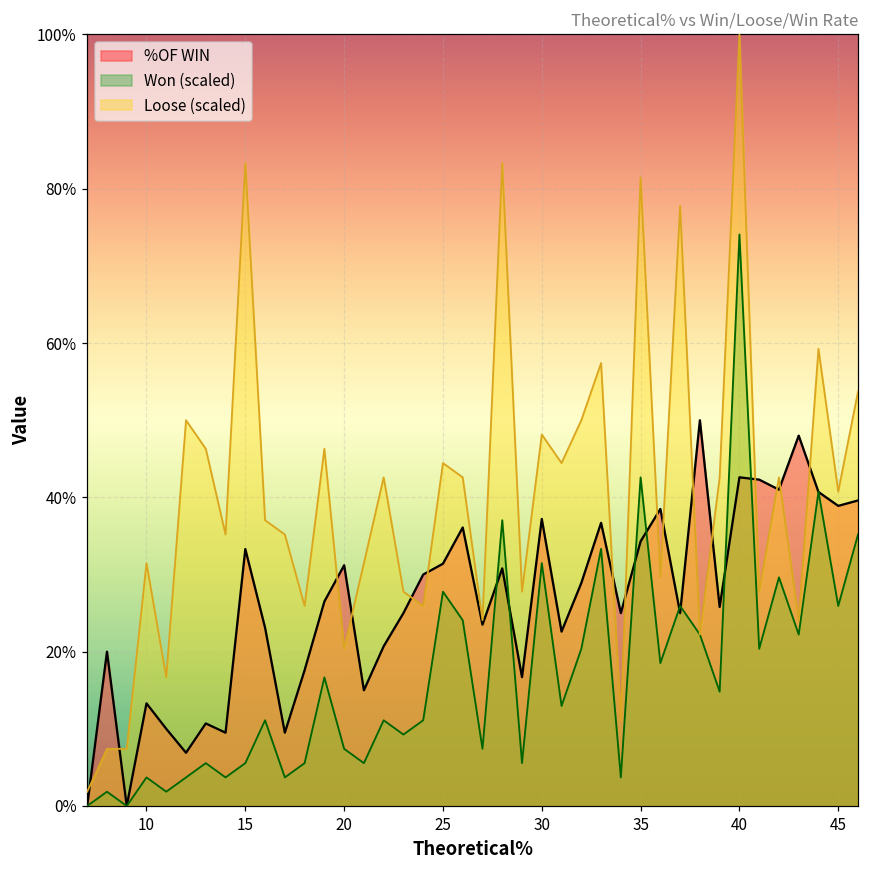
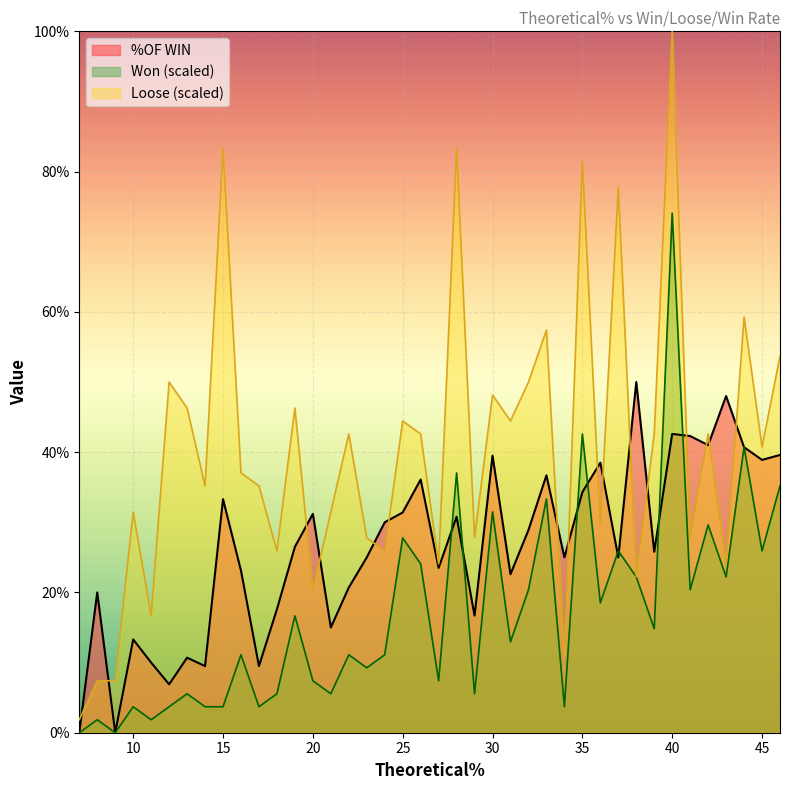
  {
    "%OF WIN": {
      "10": "13%",
      "15": "33%",
      "20": "31%",
      "25": "31%",
-     "30": "37%",
+     "30": "40%",
      "35": "34%",
      "40": "43%",
      "45": "39%"
    },
    "Won (scaled)": {
      "10": "4%",
-     "15": "6%",
+     "15": "4%",
      "20": "7%",
      "25": "28%",
      "30": "31%",
      "35": "43%",
      "40": "74%",
      "45": "26%"
    },
    "Loose (scaled)": {
      "10": "31%",
      "15": "83%",
      "20": "20%",
      "25": "44%",
      "30": "48%",
      "35": "81%",
      "40": "100%",
      "45": "41%"
    }
  }
